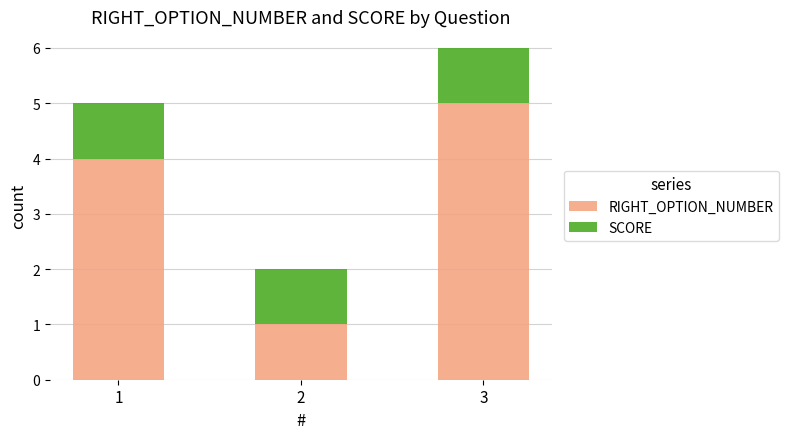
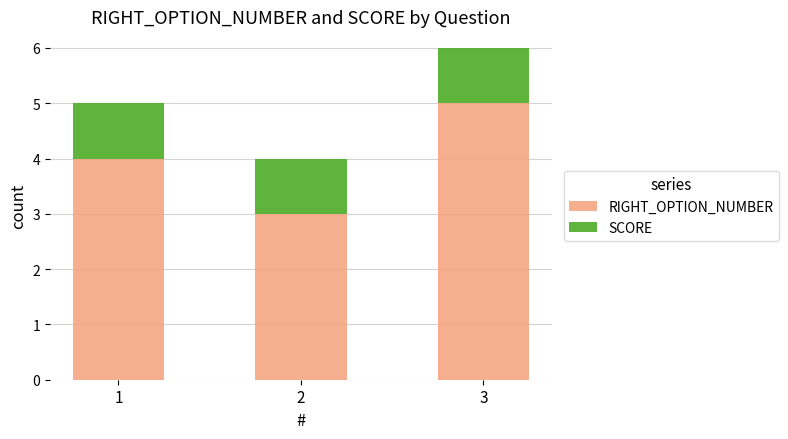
  {
    "RIGHT_OPTION_NUMBER": {
      "1": 4,
-     "2": 1,
+     "2": 3,
      "3": 5
    },
    "SCORE": {
      "1": 1,
      "2": 1,
      "3": 1
    }
  }
